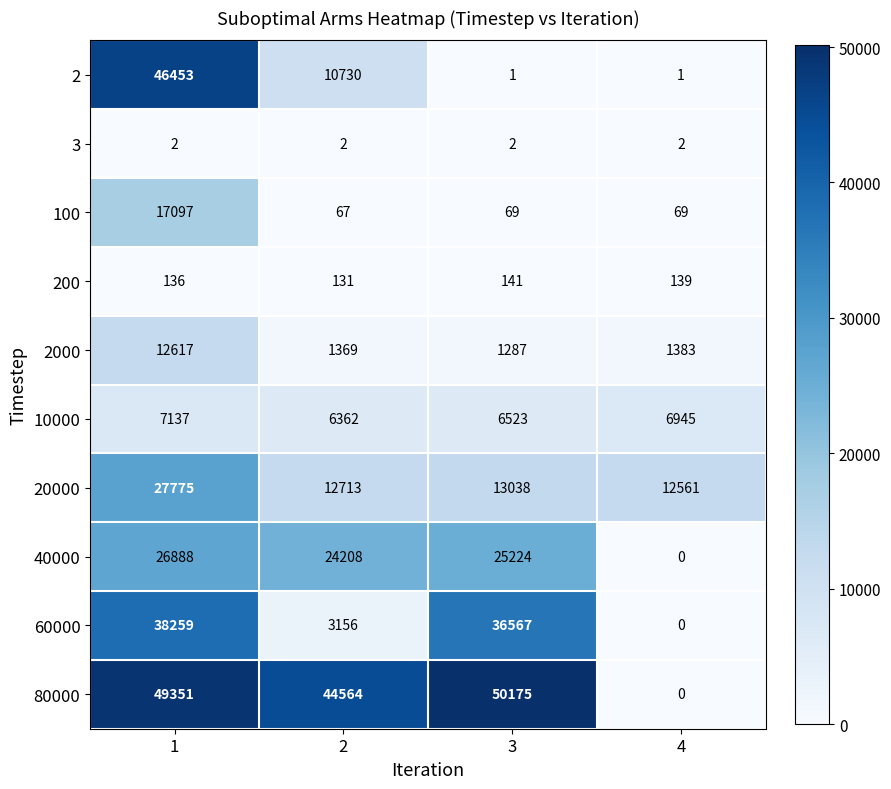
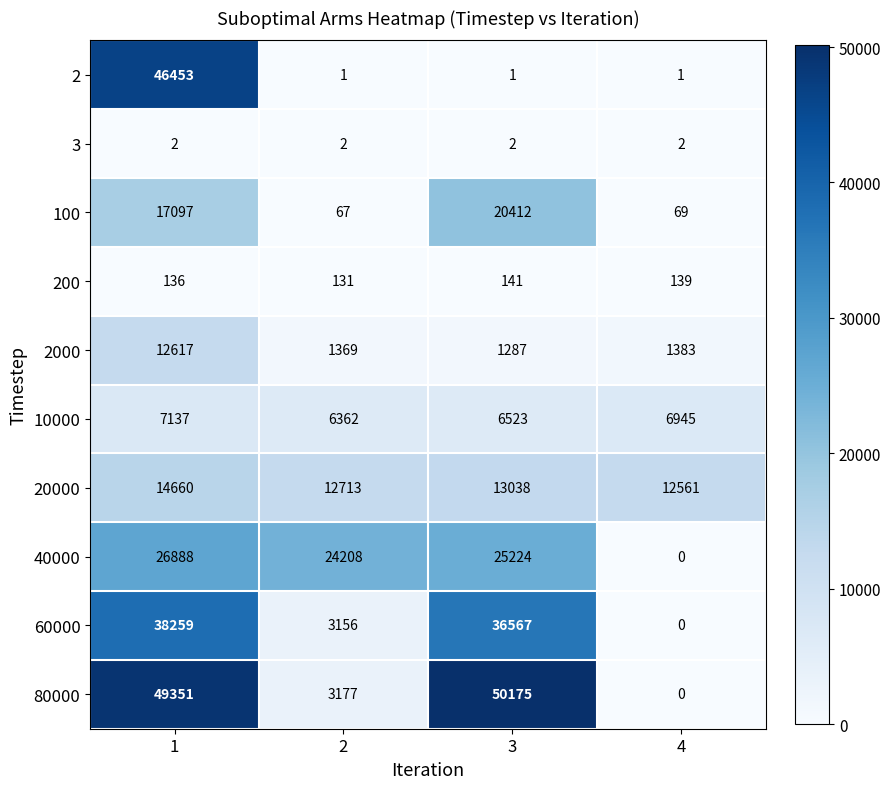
  {
    "2": {
      "1": 46453,
-     "2": 10730,
+     "2": 1,
      "3": 1,
      "4": 1
    },
    "3": {
      "1": 2,
      "2": 2,
      "3": 2,
      "4": 2
    },
    "100": {
      "1": 17097,
      "2": 67,
-     "3": 69,
+     "3": 20412,
      "4": 69
    },
    "200": {
      "1": 136,
      "2": 131,
      "3": 141,
      "4": 139
    },
    "2000": {
      "1": 12617,
      "2": 1369,
      "3": 1287,
      "4": 1383
    },
    "10000": {
      "1": 7137,
      "2": 6362,
      "3": 6523,
      "4": 6945
    },
    "20000": {
-     "1": 27775,
+     "1": 14660,
      "2": 12713,
      "3": 13038,
      "4": 12561
    },
    "40000": {
      "1": 26888,
      "2": 24208,
      "3": 25224,
      "4": 0
    },
    "60000": {
      "1": 38259,
      "2": 3156,
      "3": 36567,
      "4": 0
    },
    "80000": {
      "1": 49351,
-     "2": 44564,
+     "2": 3177,
      "3": 50175,
      "4": 0
    }
  }
